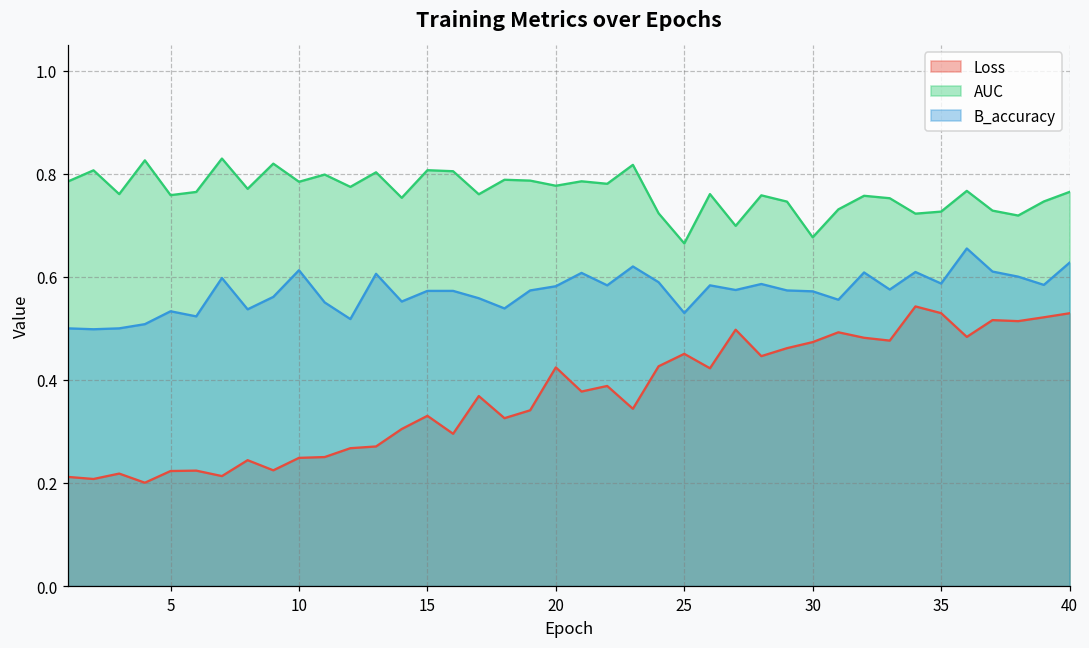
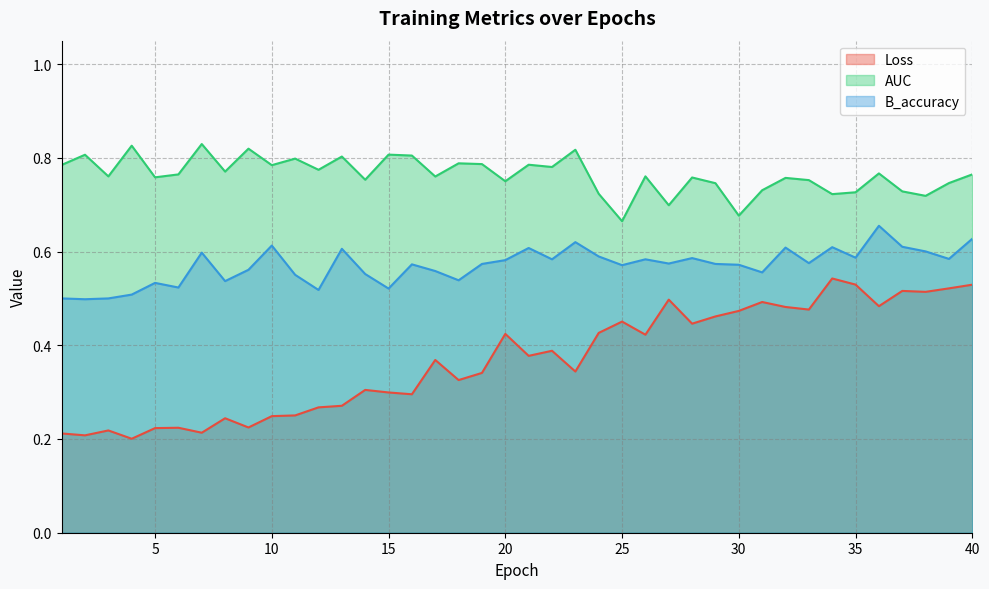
  {
    "Loss": {
      "5": 0.22,
      "10": 0.25,
-     "15": 0.33,
+     "15": 0.30,
      "20": 0.42,
      "25": 0.45,
      "30": 0.47,
      "35": 0.53,
      "40": 0.53
    },
    "AUC": {
      "5": 0.76,
      "10": 0.78,
      "15": 0.81,
-     "20": 0.78,
+     "20": 0.75,
      "25": 0.66,
      "30": 0.68,
      "35": 0.73,
      "40": 0.76
    },
    "B_accuracy": {
      "5": 0.53,
      "10": 0.61,
-     "15": 0.57,
+     "15": 0.52,
      "20": 0.58,
-     "25": 0.53,
+     "25": 0.57,
      "30": 0.57,
      "35": 0.59,
      "40": 0.63
    }
  }
